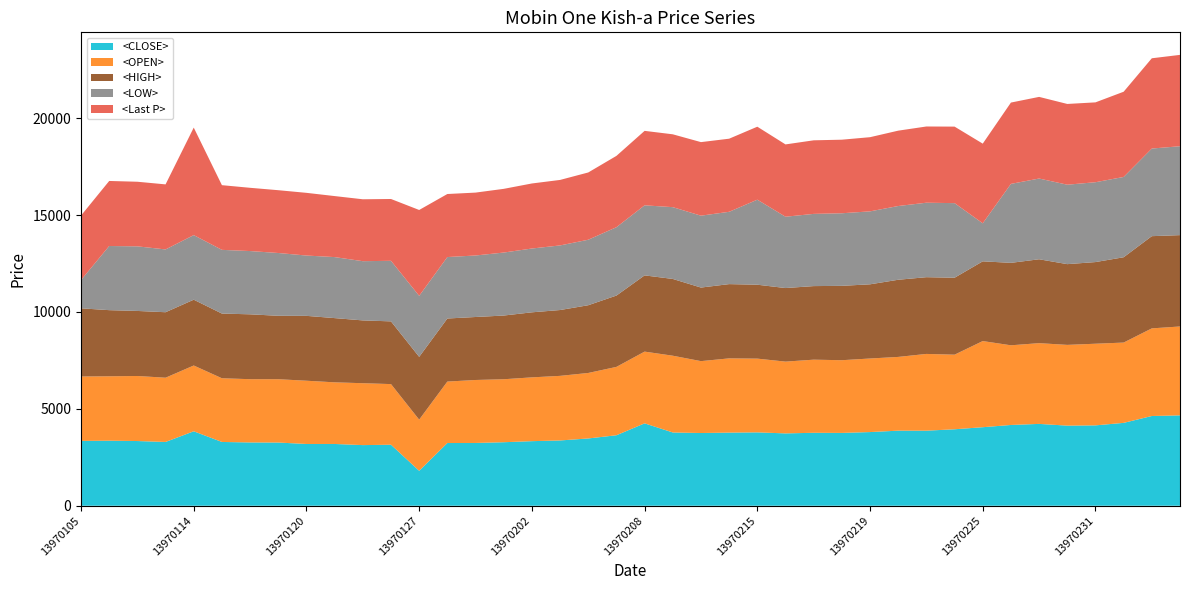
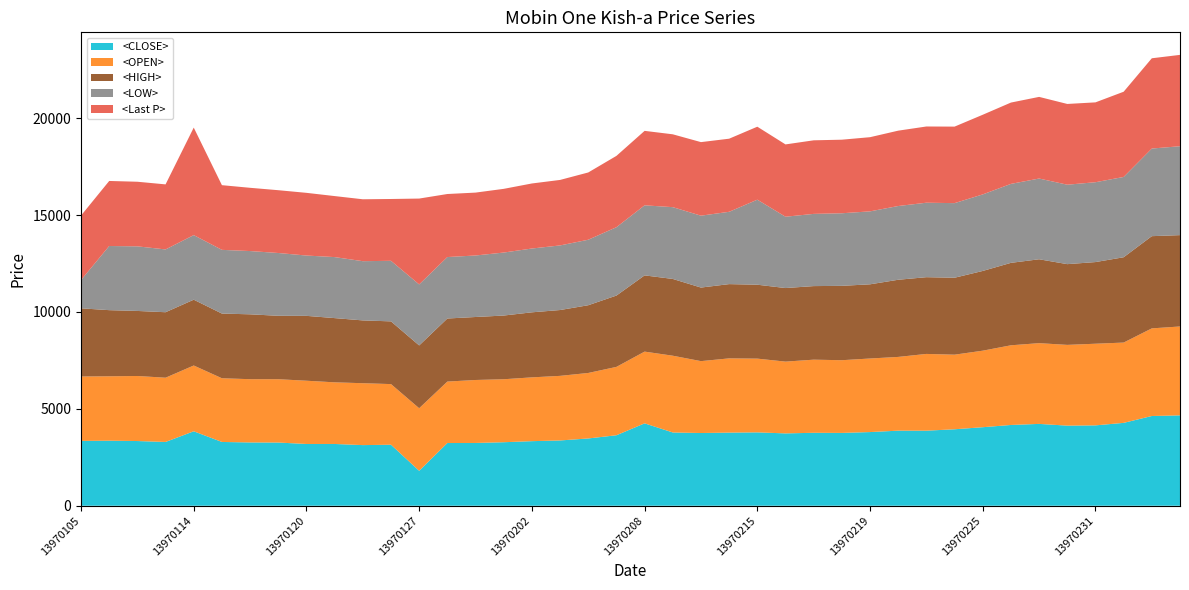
  {
    "<CLOSE>": {
      "13970105": 3300,
      "13970114": 3800,
      "13970120": 3200,
      "13970127": 1800,
      "13970202": 3300,
      "13970208": 4300,
      "13970215": 3800,
      "13970219": 3800,
      "13970225": 4100,
      "13970231": 4100
    },
    "<OPEN>": {
      "13970105": 3300,
      "13970114": 3400,
      "13970120": 3300,
-     "13970127": 2600,
+     "13970127": 3200,
      "13970202": 3300,
      "13970208": 3700,
      "13970215": 3800,
      "13970219": 3800,
-     "13970225": 4400,
+     "13970225": 3900,
      "13970231": 4200
    },
    "<HIGH>": {
      "13970105": 3500,
      "13970114": 3400,
      "13970120": 3300,
      "13970127": 3200,
      "13970202": 3400,
      "13970208": 3900,
      "13970215": 3800,
      "13970219": 3800,
      "13970225": 4100,
      "13970231": 4200
    },
    "<LOW>": {
      "13970105": 1500,
      "13970114": 3300,
      "13970120": 3100,
      "13970127": 3100,
      "13970202": 3300,
      "13970208": 3600,
      "13970215": 4400,
      "13970219": 3800,
-     "13970225": 2000,
+     "13970225": 3900,
      "13970231": 4100
    },
    "<Last P>": {
      "13970105": 3300,
      "13970114": 5500,
      "13970120": 3200,
      "13970127": 4400,
      "13970202": 3400,
      "13970208": 3800,
      "13970215": 3800,
      "13970219": 3800,
      "13970225": 4100,
      "13970231": 4100
    }
  }
